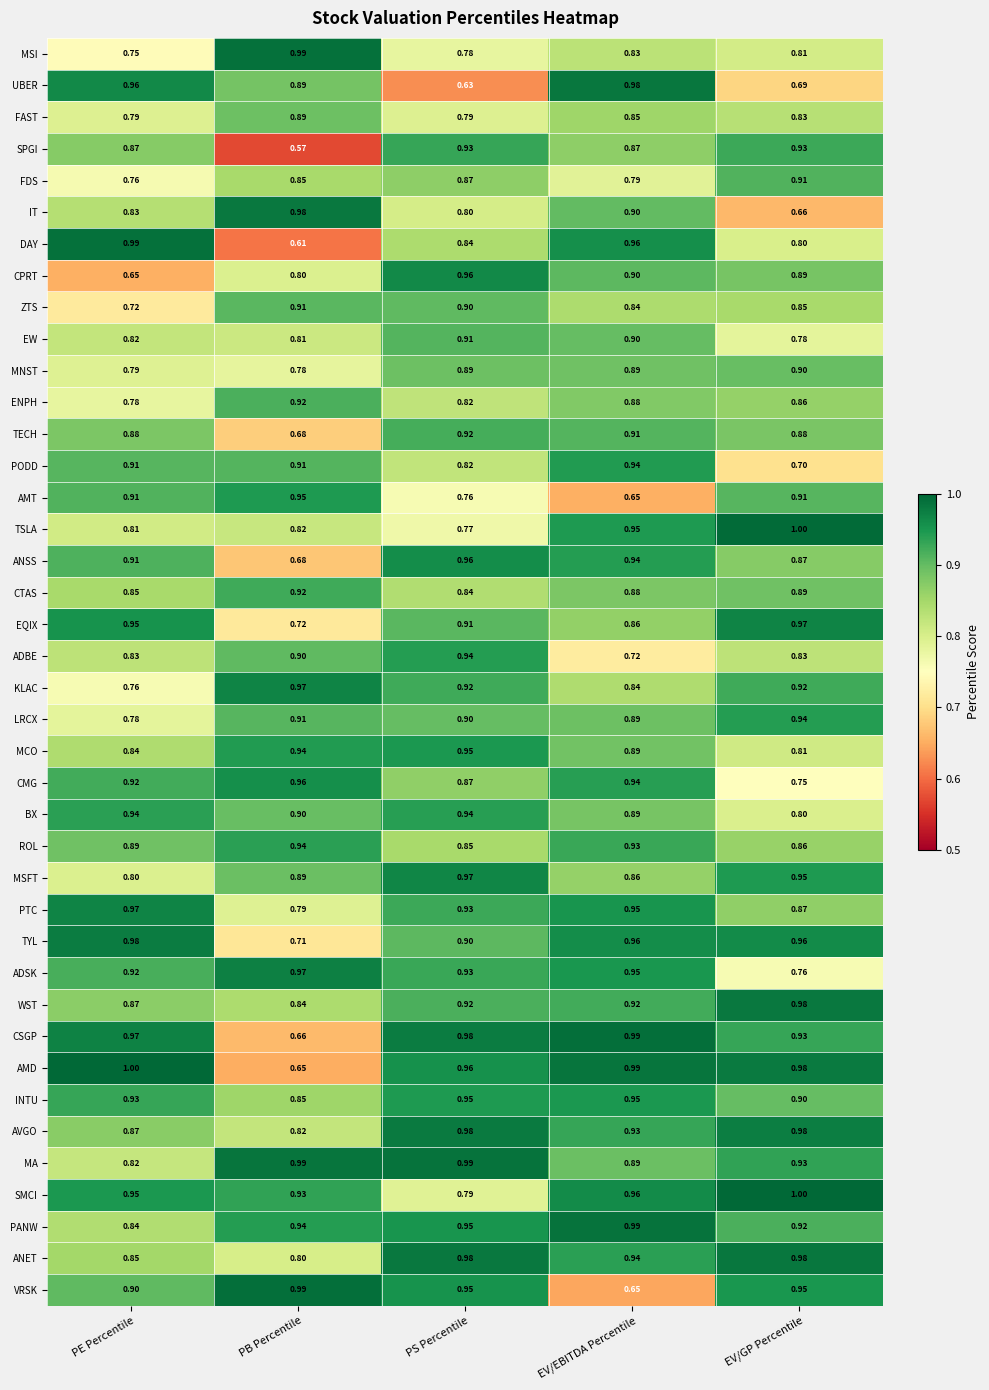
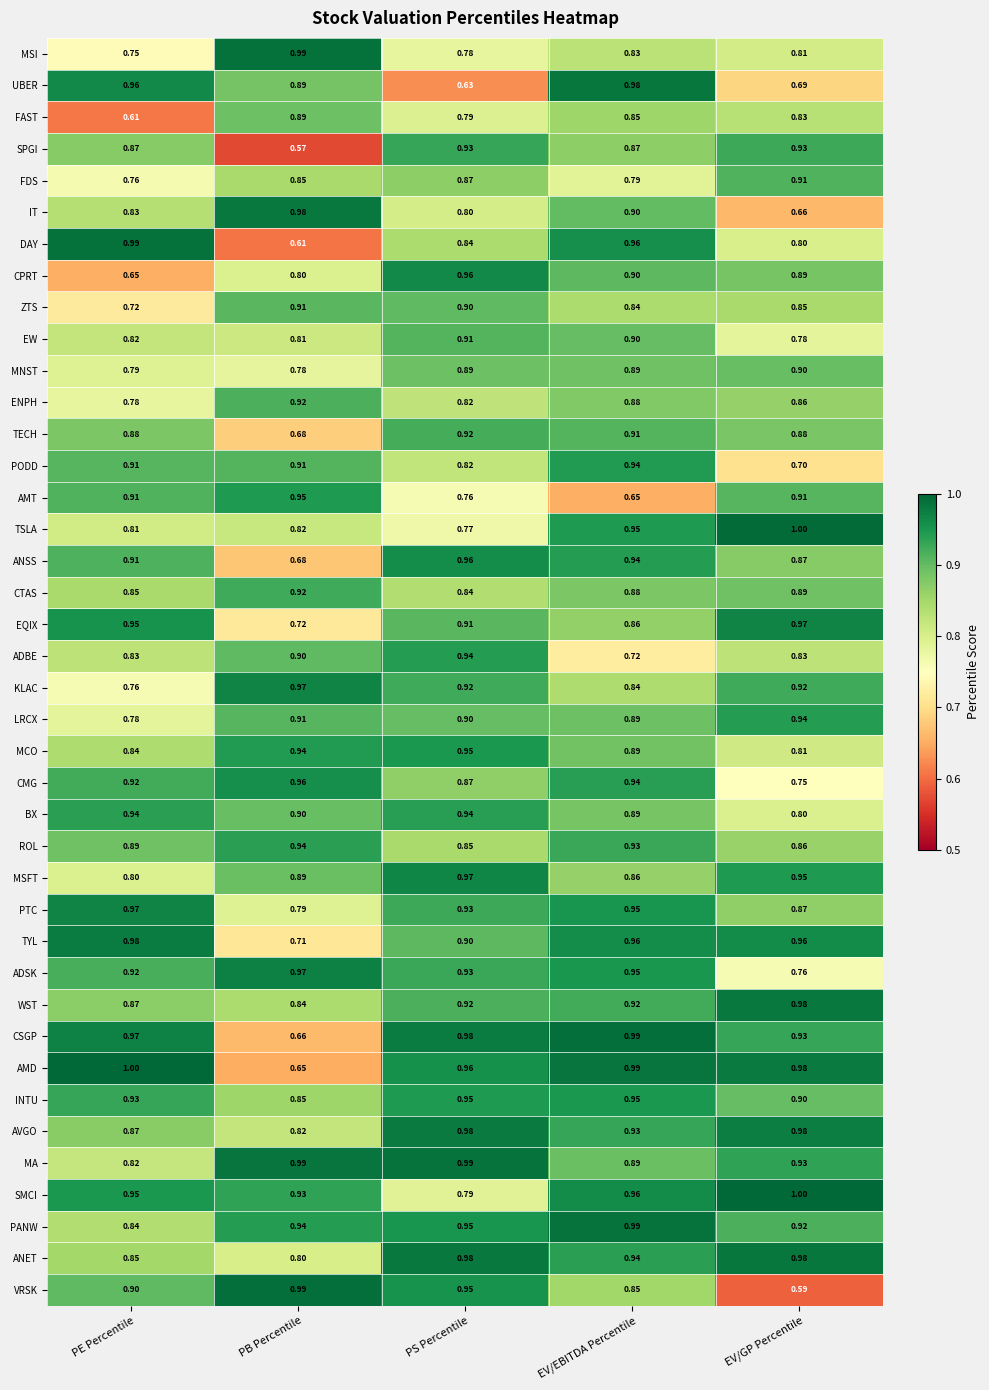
  {
    "MSI": {
      "PE Percentile": 0.75,
      "PB Percentile": 0.99,
      "PS Percentile": 0.78,
      "EV/EBITDA Percentile": 0.83,
      "EV/GP Percentile": 0.81
    },
    "UBER": {
      "PE Percentile": 0.96,
      "PB Percentile": 0.89,
      "PS Percentile": 0.63,
      "EV/EBITDA Percentile": 0.98,
      "EV/GP Percentile": 0.69
    },
    "FAST": {
-     "PE Percentile": 0.79,
+     "PE Percentile": 0.61,
      "PB Percentile": 0.89,
      "PS Percentile": 0.79,
      "EV/EBITDA Percentile": 0.85,
      "EV/GP Percentile": 0.83
    },
    "SPGI": {
      "PE Percentile": 0.87,
      "PB Percentile": 0.57,
      "PS Percentile": 0.93,
      "EV/EBITDA Percentile": 0.87,
      "EV/GP Percentile": 0.93
    },
    "FDS": {
      "PE Percentile": 0.76,
      "PB Percentile": 0.85,
      "PS Percentile": 0.87,
      "EV/EBITDA Percentile": 0.79,
      "EV/GP Percentile": 0.91
    },
    "IT": {
      "PE Percentile": 0.83,
      "PB Percentile": 0.98,
      "PS Percentile": 0.80,
      "EV/EBITDA Percentile": 0.90,
      "EV/GP Percentile": 0.66
    },
    "DAY": {
      "PE Percentile": 0.99,
      "PB Percentile": 0.61,
      "PS Percentile": 0.84,
      "EV/EBITDA Percentile": 0.96,
      "EV/GP Percentile": 0.80
    },
    "CPRT": {
      "PE Percentile": 0.65,
      "PB Percentile": 0.80,
      "PS Percentile": 0.96,
      "EV/EBITDA Percentile": 0.90,
      "EV/GP Percentile": 0.89
    },
    "ZTS": {
      "PE Percentile": 0.72,
      "PB Percentile": 0.91,
      "PS Percentile": 0.90,
      "EV/EBITDA Percentile": 0.84,
      "EV/GP Percentile": 0.85
    },
    "EW": {
      "PE Percentile": 0.82,
      "PB Percentile": 0.81,
      "PS Percentile": 0.91,
      "EV/EBITDA Percentile": 0.90,
      "EV/GP Percentile": 0.78
    },
    "MNST": {
      "PE Percentile": 0.79,
      "PB Percentile": 0.78,
      "PS Percentile": 0.89,
      "EV/EBITDA Percentile": 0.89,
      "EV/GP Percentile": 0.90
    },
    "ENPH": {
      "PE Percentile": 0.78,
      "PB Percentile": 0.92,
      "PS Percentile": 0.82,
      "EV/EBITDA Percentile": 0.88,
      "EV/GP Percentile": 0.86
    },
    "TECH": {
      "PE Percentile": 0.88,
      "PB Percentile": 0.68,
      "PS Percentile": 0.92,
      "EV/EBITDA Percentile": 0.91,
      "EV/GP Percentile": 0.88
    },
    "PODD": {
      "PE Percentile": 0.91,
      "PB Percentile": 0.91,
      "PS Percentile": 0.82,
      "EV/EBITDA Percentile": 0.94,
      "EV/GP Percentile": 0.70
    },
    "AMT": {
      "PE Percentile": 0.91,
      "PB Percentile": 0.95,
      "PS Percentile": 0.76,
      "EV/EBITDA Percentile": 0.65,
      "EV/GP Percentile": 0.91
    },
    "TSLA": {
      "PE Percentile": 0.81,
      "PB Percentile": 0.82,
      "PS Percentile": 0.77,
      "EV/EBITDA Percentile": 0.95,
      "EV/GP Percentile": 1.00
    },
    "ANSS": {
      "PE Percentile": 0.91,
      "PB Percentile": 0.68,
      "PS Percentile": 0.96,
      "EV/EBITDA Percentile": 0.94,
      "EV/GP Percentile": 0.87
    },
    "CTAS": {
      "PE Percentile": 0.85,
      "PB Percentile": 0.92,
      "PS Percentile": 0.84,
      "EV/EBITDA Percentile": 0.88,
      "EV/GP Percentile": 0.89
    },
    "EQIX": {
      "PE Percentile": 0.95,
      "PB Percentile": 0.72,
      "PS Percentile": 0.91,
      "EV/EBITDA Percentile": 0.86,
      "EV/GP Percentile": 0.97
    },
    "ADBE": {
      "PE Percentile": 0.83,
      "PB Percentile": 0.90,
      "PS Percentile": 0.94,
      "EV/EBITDA Percentile": 0.72,
      "EV/GP Percentile": 0.83
    },
    "KLAC": {
      "PE Percentile": 0.76,
      "PB Percentile": 0.97,
      "PS Percentile": 0.92,
      "EV/EBITDA Percentile": 0.84,
      "EV/GP Percentile": 0.92
    },
    "LRCX": {
      "PE Percentile": 0.78,
      "PB Percentile": 0.91,
      "PS Percentile": 0.90,
      "EV/EBITDA Percentile": 0.89,
      "EV/GP Percentile": 0.94
    },
    "MCO": {
      "PE Percentile": 0.84,
      "PB Percentile": 0.94,
      "PS Percentile": 0.95,
      "EV/EBITDA Percentile": 0.89,
      "EV/GP Percentile": 0.81
    },
    "CMG": {
      "PE Percentile": 0.92,
      "PB Percentile": 0.96,
      "PS Percentile": 0.87,
      "EV/EBITDA Percentile": 0.94,
      "EV/GP Percentile": 0.75
    },
    "BX": {
      "PE Percentile": 0.94,
      "PB Percentile": 0.90,
      "PS Percentile": 0.94,
      "EV/EBITDA Percentile": 0.89,
      "EV/GP Percentile": 0.80
    },
    "ROL": {
      "PE Percentile": 0.89,
      "PB Percentile": 0.94,
      "PS Percentile": 0.85,
      "EV/EBITDA Percentile": 0.93,
      "EV/GP Percentile": 0.86
    },
    "MSFT": {
      "PE Percentile": 0.80,
      "PB Percentile": 0.89,
      "PS Percentile": 0.97,
      "EV/EBITDA Percentile": 0.86,
      "EV/GP Percentile": 0.95
    },
    "PTC": {
      "PE Percentile": 0.97,
      "PB Percentile": 0.79,
      "PS Percentile": 0.93,
      "EV/EBITDA Percentile": 0.95,
      "EV/GP Percentile": 0.87
    },
    "TYL": {
      "PE Percentile": 0.98,
      "PB Percentile": 0.71,
      "PS Percentile": 0.90,
      "EV/EBITDA Percentile": 0.96,
      "EV/GP Percentile": 0.96
    },
    "ADSK": {
      "PE Percentile": 0.92,
      "PB Percentile": 0.97,
      "PS Percentile": 0.93,
      "EV/EBITDA Percentile": 0.95,
      "EV/GP Percentile": 0.76
    },
    "WST": {
      "PE Percentile": 0.87,
      "PB Percentile": 0.84,
      "PS Percentile": 0.92,
      "EV/EBITDA Percentile": 0.92,
      "EV/GP Percentile": 0.98
    },
    "CSGP": {
      "PE Percentile": 0.97,
      "PB Percentile": 0.66,
      "PS Percentile": 0.98,
      "EV/EBITDA Percentile": 0.99,
      "EV/GP Percentile": 0.93
    },
    "AMD": {
      "PE Percentile": 1.00,
      "PB Percentile": 0.65,
      "PS Percentile": 0.96,
      "EV/EBITDA Percentile": 0.99,
      "EV/GP Percentile": 0.98
    },
    "INTU": {
      "PE Percentile": 0.93,
      "PB Percentile": 0.85,
      "PS Percentile": 0.95,
      "EV/EBITDA Percentile": 0.95,
      "EV/GP Percentile": 0.90
    },
    "AVGO": {
      "PE Percentile": 0.87,
      "PB Percentile": 0.82,
      "PS Percentile": 0.98,
      "EV/EBITDA Percentile": 0.93,
      "EV/GP Percentile": 0.98
    },
    "MA": {
      "PE Percentile": 0.82,
      "PB Percentile": 0.99,
      "PS Percentile": 0.99,
      "EV/EBITDA Percentile": 0.89,
      "EV/GP Percentile": 0.93
    },
    "SMCI": {
      "PE Percentile": 0.95,
      "PB Percentile": 0.93,
      "PS Percentile": 0.79,
      "EV/EBITDA Percentile": 0.96,
      "EV/GP Percentile": 1.00
    },
    "PANW": {
      "PE Percentile": 0.84,
      "PB Percentile": 0.94,
      "PS Percentile": 0.95,
      "EV/EBITDA Percentile": 0.99,
      "EV/GP Percentile": 0.92
    },
    "ANET": {
      "PE Percentile": 0.85,
      "PB Percentile": 0.80,
      "PS Percentile": 0.98,
      "EV/EBITDA Percentile": 0.94,
      "EV/GP Percentile": 0.98
    },
    "VRSK": {
      "PE Percentile": 0.90,
      "PB Percentile": 0.99,
      "PS Percentile": 0.95,
-     "EV/EBITDA Percentile": 0.65,
-     "EV/GP Percentile": 0.95
+     "EV/EBITDA Percentile": 0.85,
+     "EV/GP Percentile": 0.59
    }
  }
